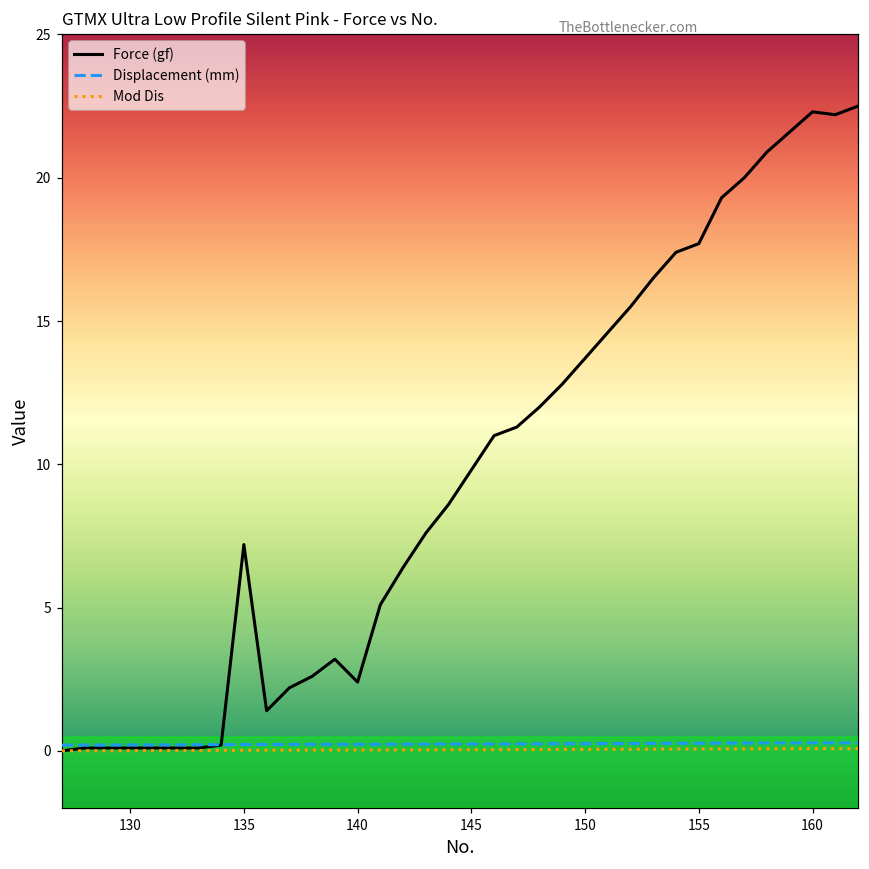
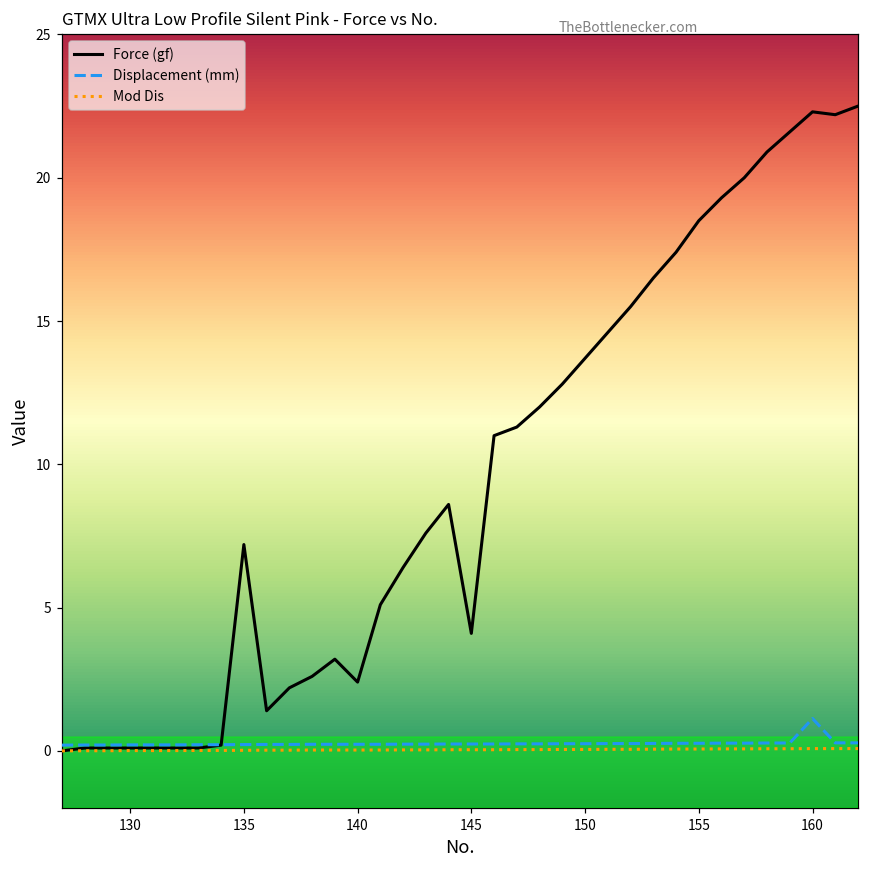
  {
    "Force (gf)": {
      "135": 7.2,
      "140": 2.4,
-     "145": 9.8,
+     "145": 4.1,
      "150": 13.7,
-     "155": 17.7,
+     "155": 18.5,
      "160": 22.3
    },
    "Displacement (mm)": {
      "130": 0.2,
      "135": 0.2,
      "140": 0.2,
      "145": 0.2,
      "150": 0.3,
      "155": 0.3,
-     "160": 0.3
+     "160": 1.1
    },
    "Mod Dis": {
      "135": 0.0,
      "140": 0.0,
      "145": 0.0,
      "150": 0.1,
      "155": 0.1,
      "160": 0.1
    }
  }
